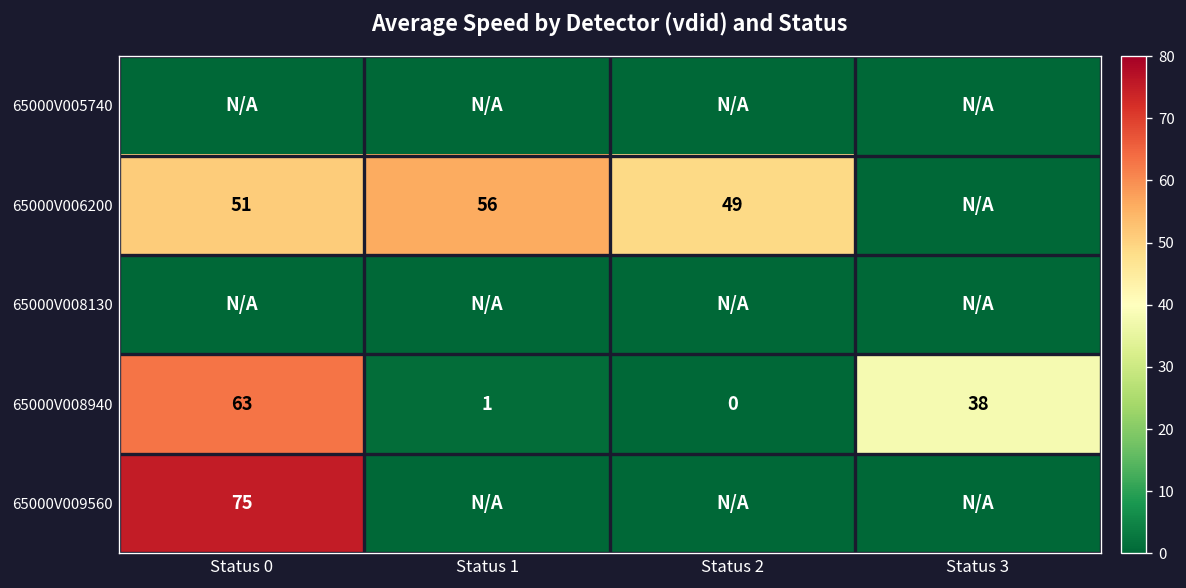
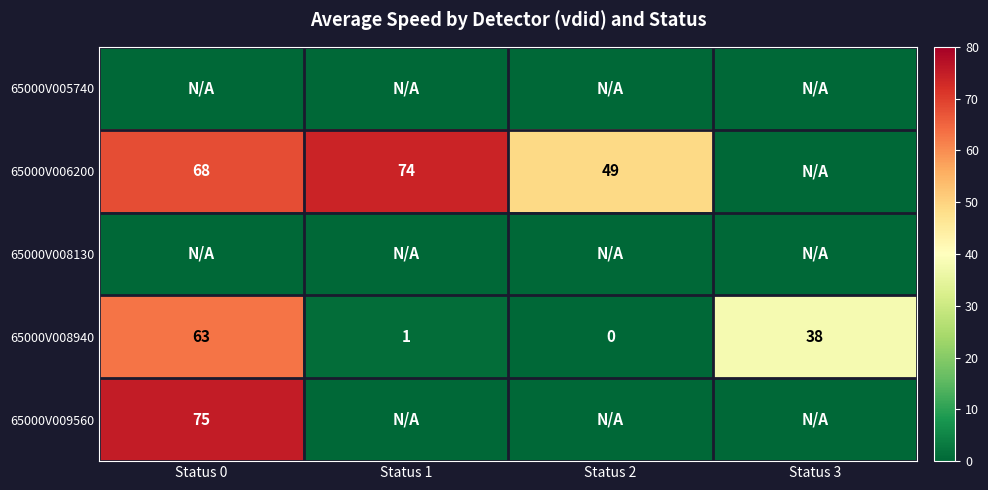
  {
    "65000V006200": {
-     "Status 0": 51,
-     "Status 1": 56,
+     "Status 0": 68,
+     "Status 1": 74,
      "Status 2": 49
    },
    "65000V008940": {
      "Status 0": 63,
      "Status 1": 1,
      "Status 2": 0,
      "Status 3": 38
    },
    "65000V009560": {
      "Status 0": 75
    }
  }
